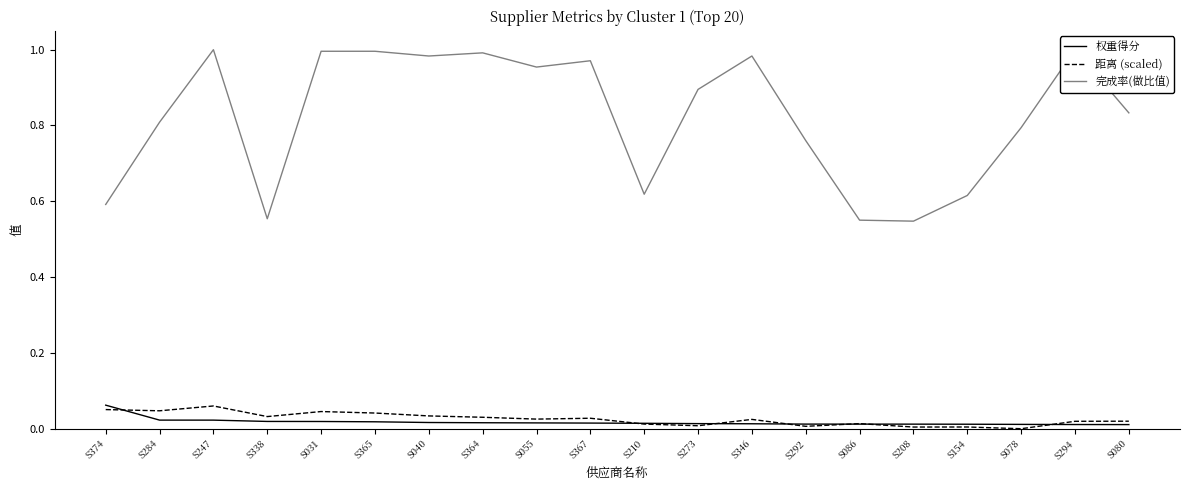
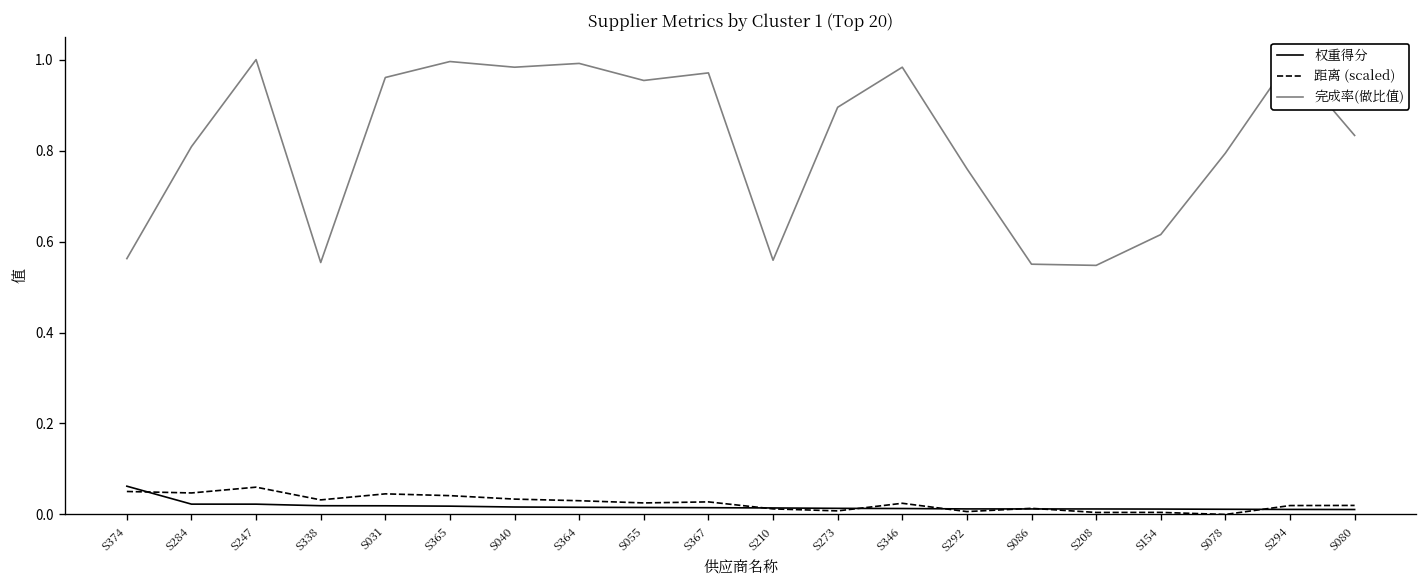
  {
    "完成率(做比值)": {
-     "S374": 0.59,
+     "S374": 0.56,
      "S284": 0.81,
      "S247": 1.00,
      "S338": 0.55,
-     "S031": 1.00,
+     "S031": 0.96,
      "S365": 1.00,
      "S040": 0.98,
      "S364": 0.99,
      "S055": 0.95,
      "S367": 0.97,
-     "S210": 0.62,
+     "S210": 0.56,
      "S273": 0.90,
      "S346": 0.98,
      "S292": 0.76,
      "S086": 0.55,
      "S208": 0.55,
      "S154": 0.62,
      "S078": 0.79,
      "S080": 0.83
    }
  }
